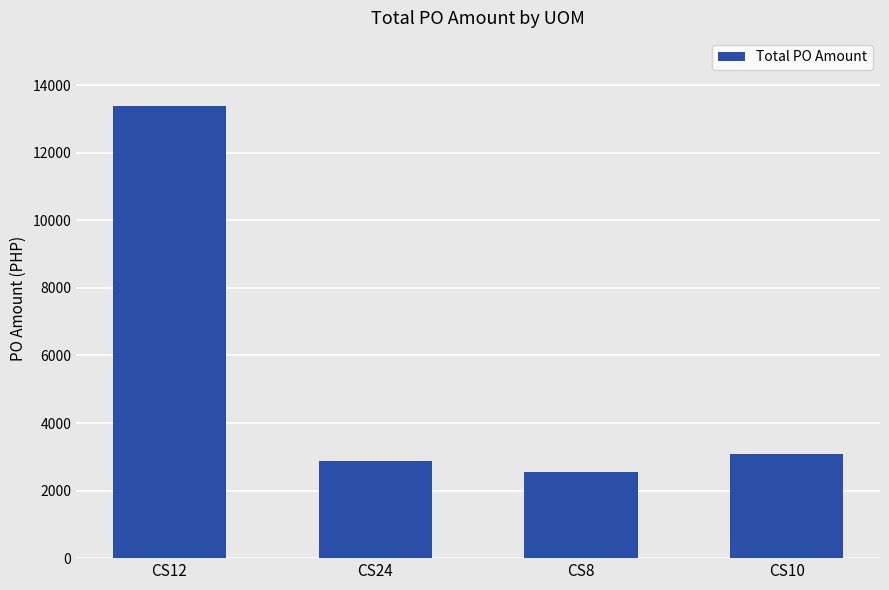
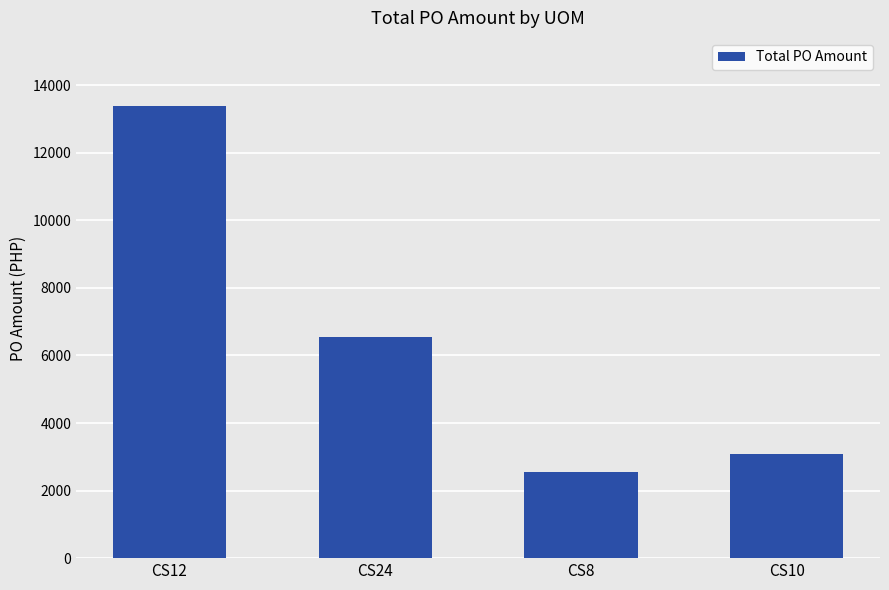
  {
    "CS12": 13400,
-   "CS24": 2900,
+   "CS24": 6500,
    "CS8": 2500,
    "CS10": 3100
  }
